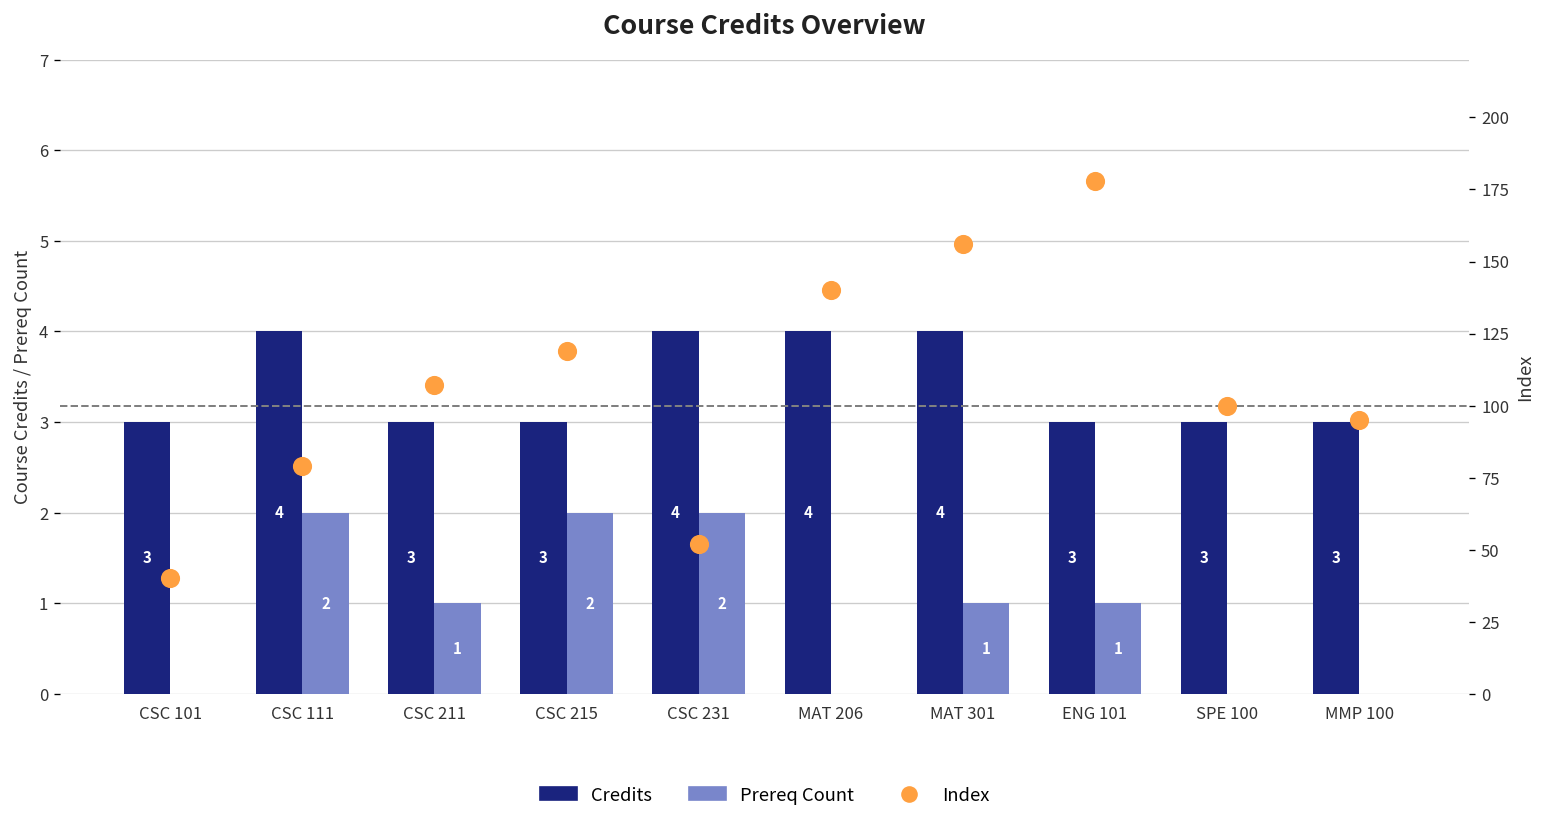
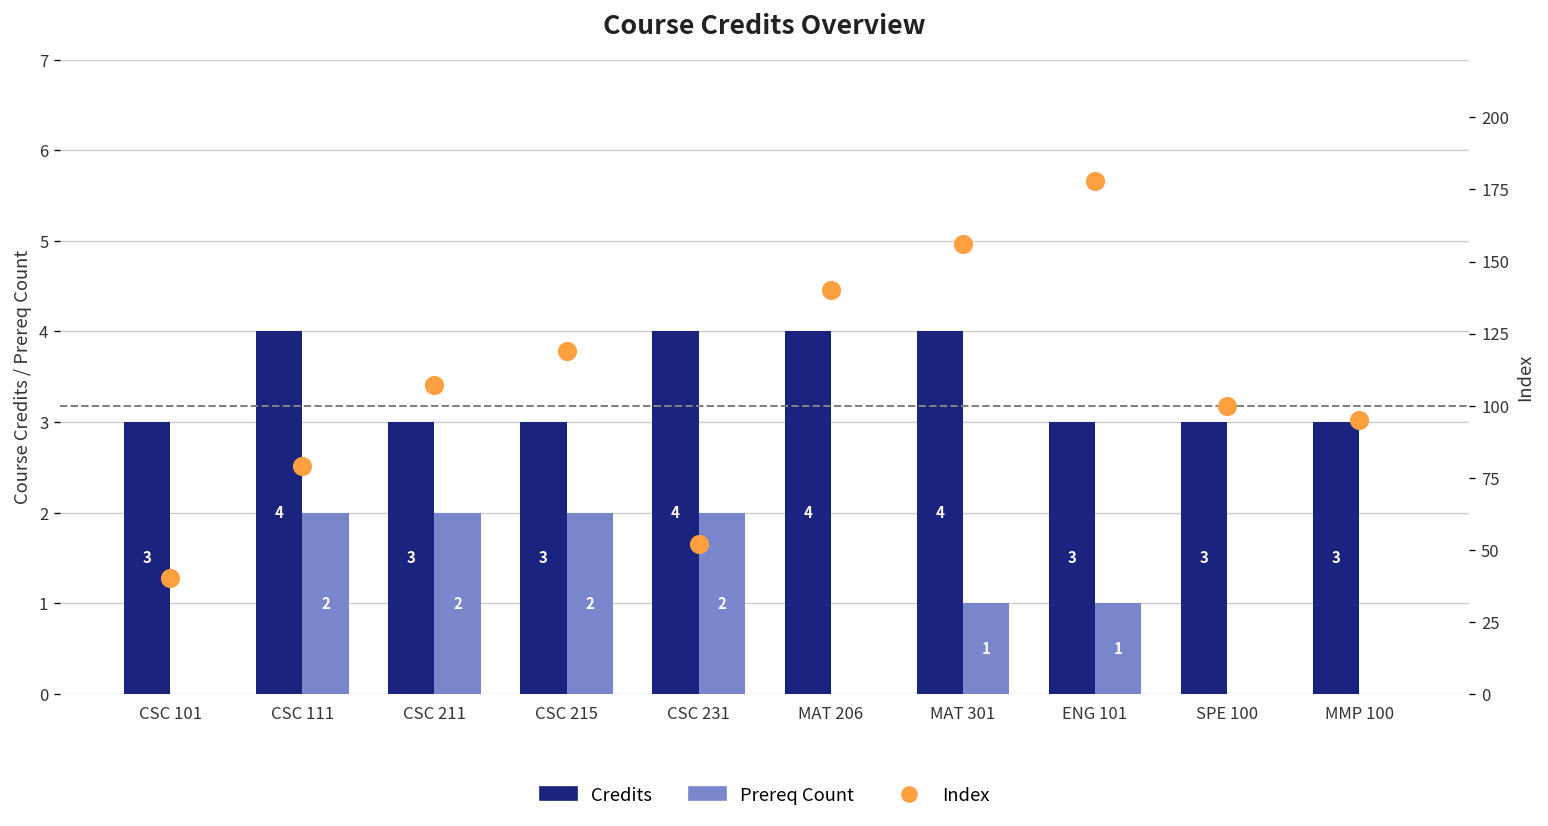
  {
    "Credits": {
      "CSC 101": 3,
      "CSC 111": 4,
      "CSC 211": 3,
      "CSC 215": 3,
      "CSC 231": 4,
      "MAT 206": 4,
      "MAT 301": 4,
      "ENG 101": 3,
      "SPE 100": 3,
      "MMP 100": 3
    },
    "Prereq Count": {
      "CSC 111": 2,
-     "CSC 211": 1,
+     "CSC 211": 2,
      "CSC 215": 2,
      "CSC 231": 2,
      "MAT 301": 1,
      "ENG 101": 1
    }
  }
